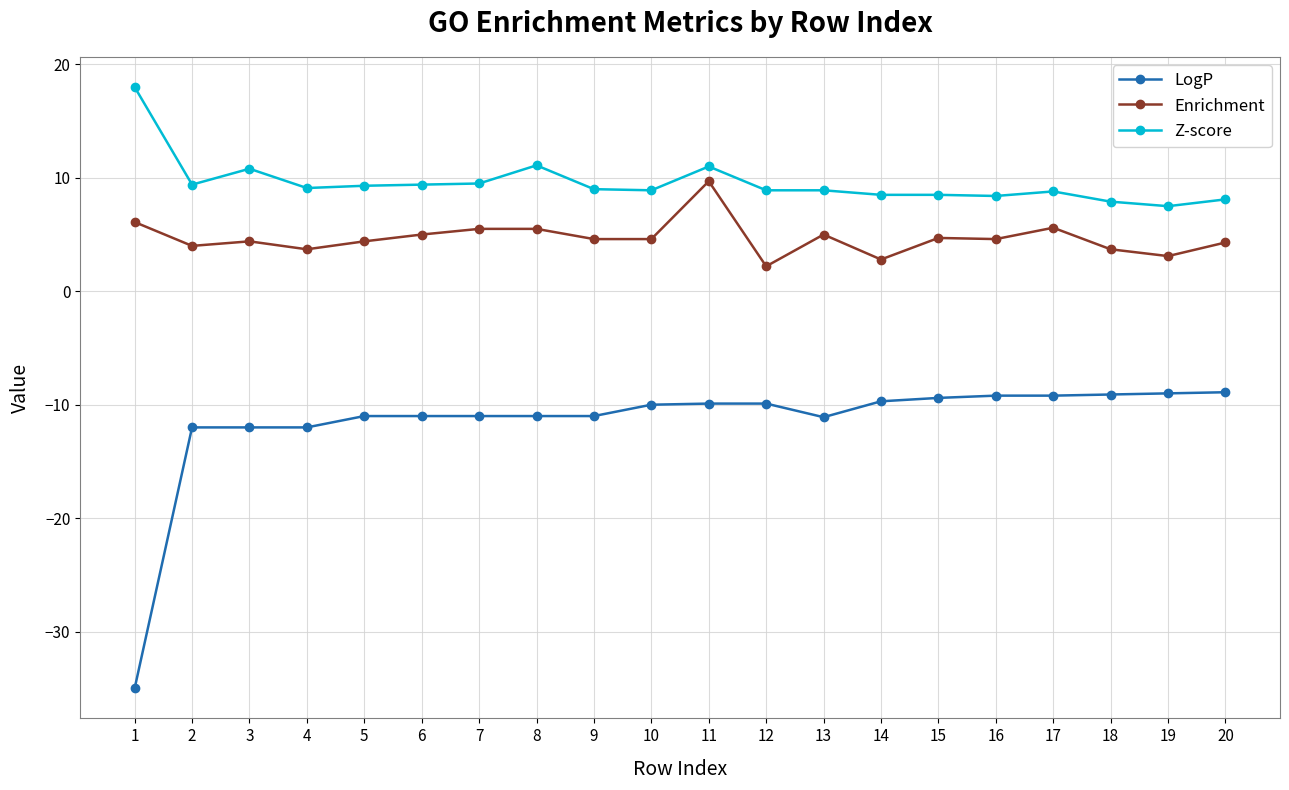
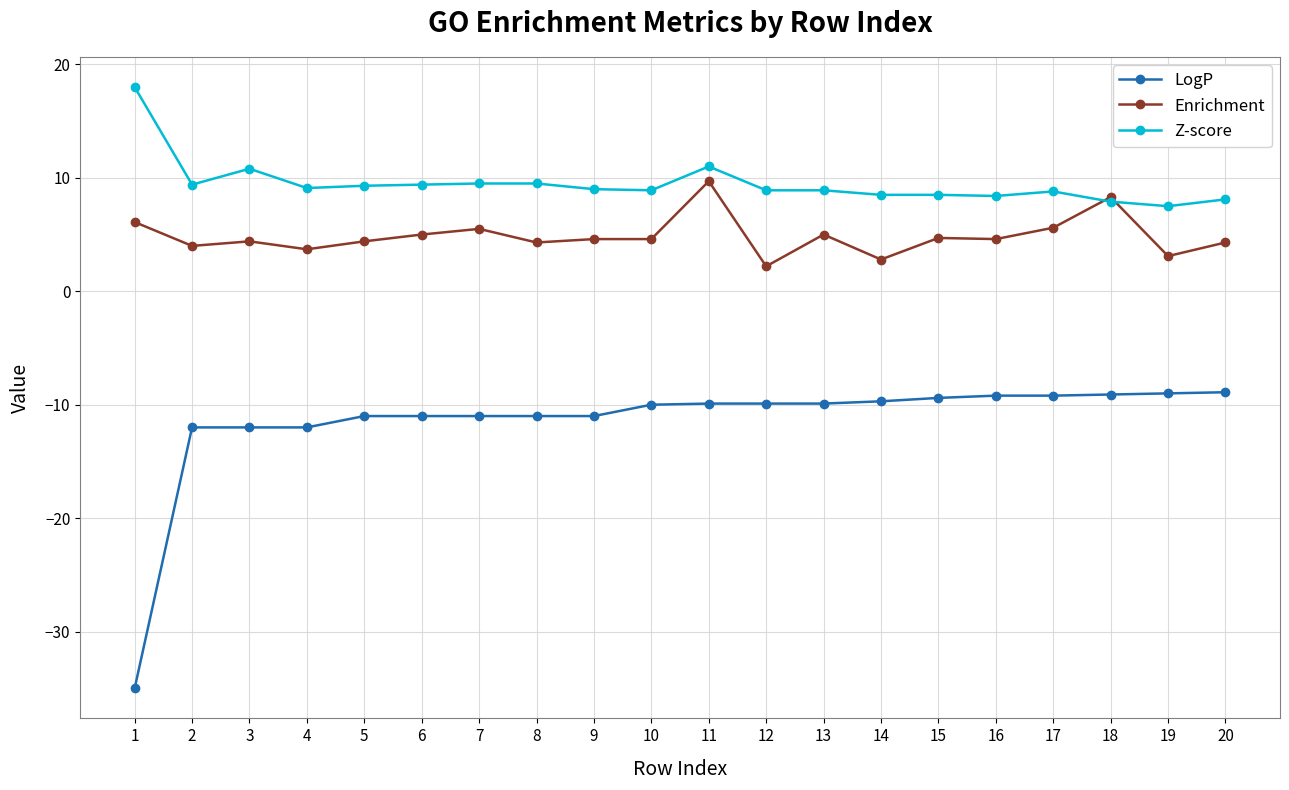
  {
    "LogP": {
      "1": -35.0,
      "2": -12.0,
      "3": -12.0,
      "4": -12.0,
      "5": -11.0,
      "6": -11.0,
      "7": -11.0,
      "8": -11.0,
      "9": -11.0,
      "10": -10.0,
      "11": -9.9,
      "12": -9.9,
-     "13": -11.1,
+     "13": -9.9,
      "14": -9.7,
      "15": -9.4,
      "16": -9.2,
      "17": -9.2,
      "18": -9.1,
      "19": -9.0,
      "20": -8.9
    },
    "Enrichment": {
      "1": 6.1,
      "2": 4.0,
      "3": 4.4,
      "4": 3.7,
      "5": 4.4,
      "6": 5.0,
      "7": 5.5,
-     "8": 5.5,
+     "8": 4.3,
      "9": 4.6,
      "10": 4.6,
      "11": 9.7,
      "12": 2.2,
      "13": 5.0,
      "14": 2.8,
      "15": 4.7,
      "16": 4.6,
      "17": 5.6,
-     "18": 3.7,
+     "18": 8.3,
      "19": 3.1,
      "20": 4.3
    },
    "Z-score": {
      "1": 18.0,
      "2": 9.4,
      "3": 10.8,
      "4": 9.1,
      "5": 9.3,
      "6": 9.4,
      "7": 9.5,
-     "8": 11.1,
+     "8": 9.5,
      "9": 9.0,
      "10": 8.9,
      "11": 11.0,
      "12": 8.9,
      "13": 8.9,
      "14": 8.5,
      "15": 8.5,
      "16": 8.4,
      "17": 8.8,
      "18": 7.9,
      "19": 7.5,
      "20": 8.1
    }
  }
